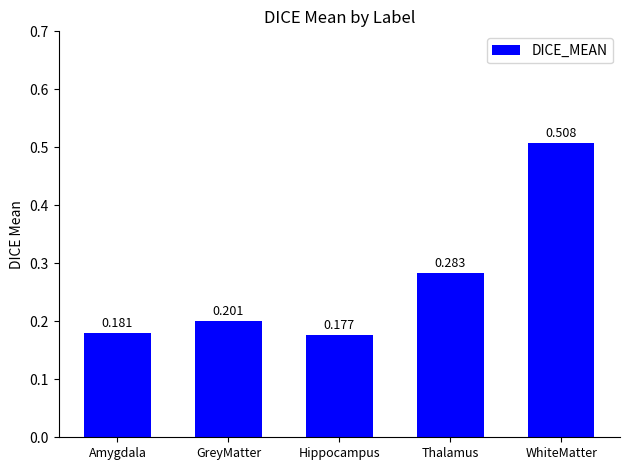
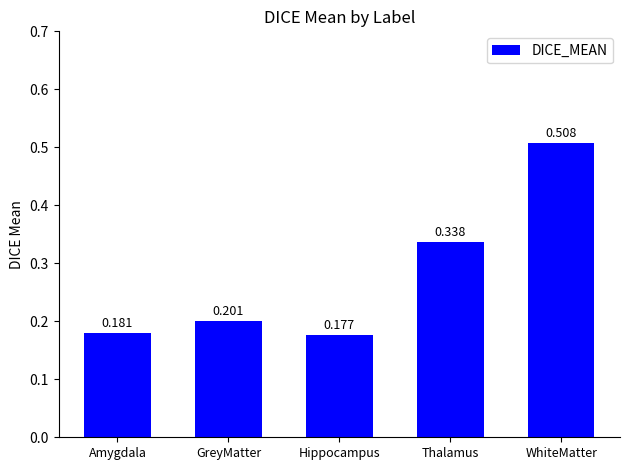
  {
    "Amygdala": 0.181,
    "GreyMatter": 0.201,
    "Hippocampus": 0.177,
-   "Thalamus": 0.283,
+   "Thalamus": 0.338,
    "WhiteMatter": 0.508
  }
